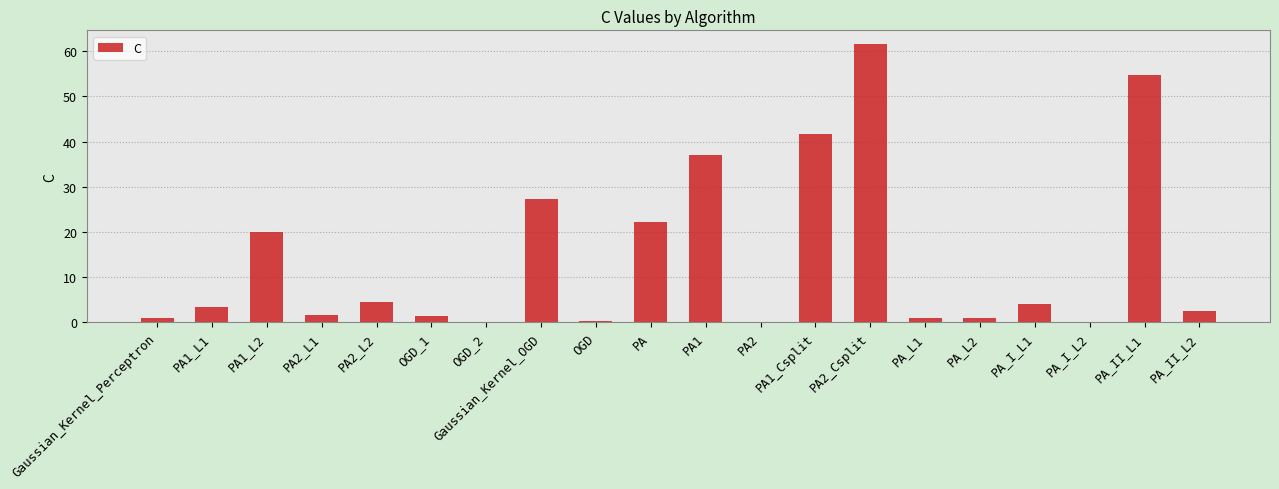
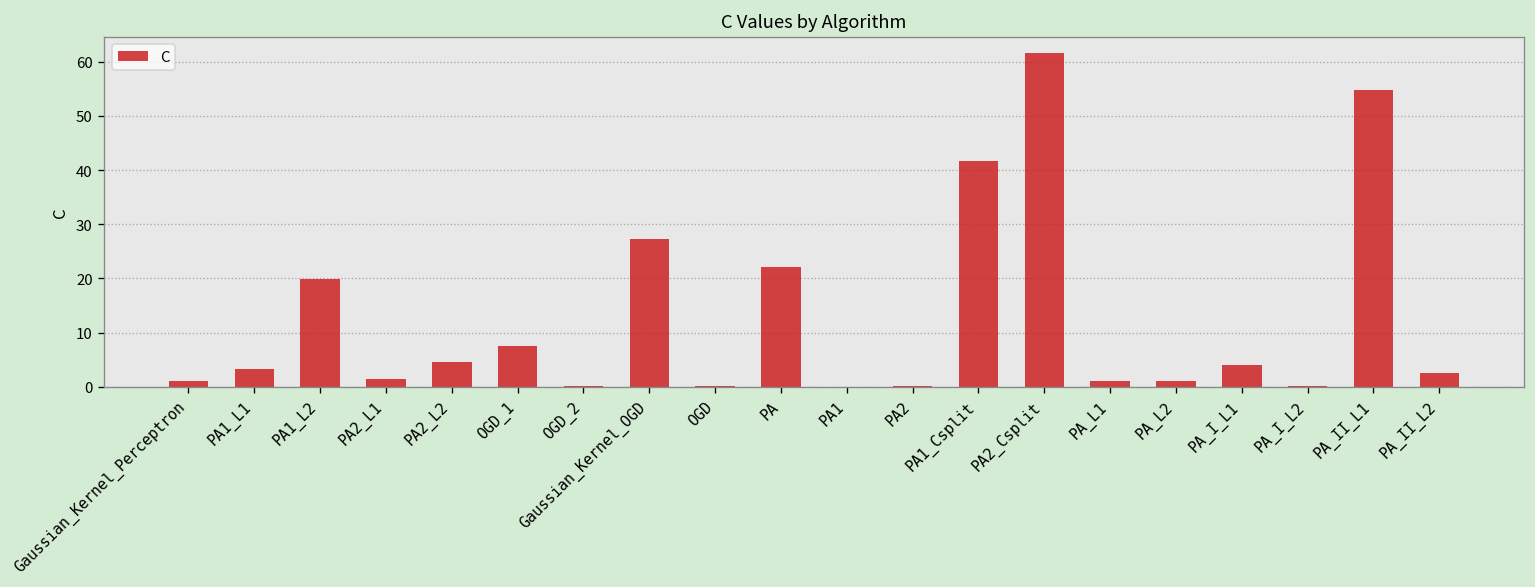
  {
    "Gaussian_Kernel_Perceptron": 1,
    "PA1_L1": 3,
    "PA1_L2": 20,
    "PA2_L1": 2,
    "PA2_L2": 5,
-   "OGD_1": 1,
+   "OGD_1": 8,
    "Gaussian_Kernel_OGD": 27,
    "PA": 22,
-   "PA1": 37,
+   "PA1": 0,
    "PA1_Csplit": 42,
    "PA2_Csplit": 62,
    "PA_L1": 1,
    "PA_L2": 1,
    "PA_I_L1": 4,
    "PA_II_L1": 55,
    "PA_II_L2": 3
  }
